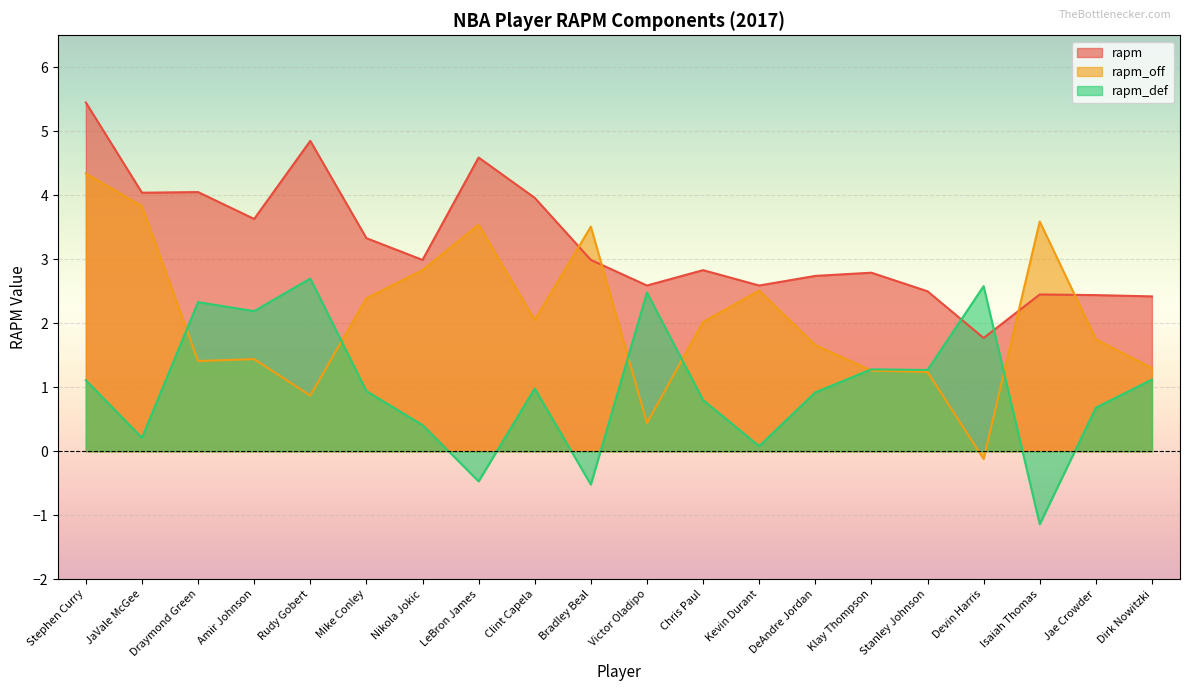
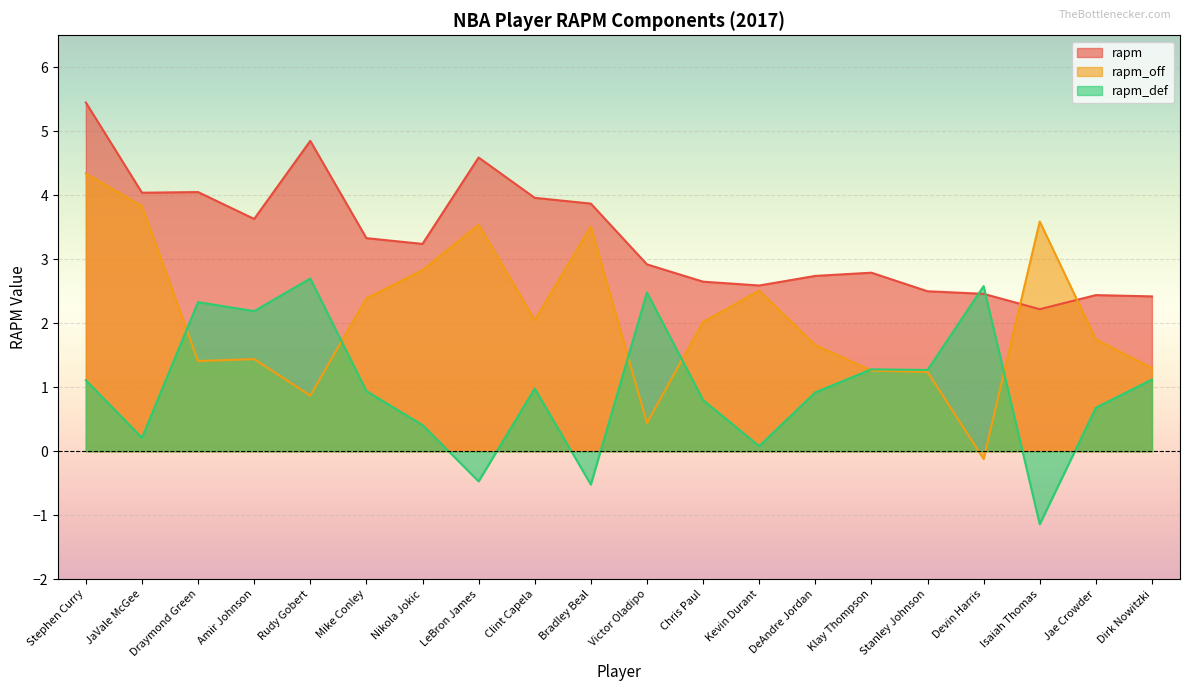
  {
    "rapm": {
      "Stephen Curry": 5.5,
      "JaVale McGee": 4.0,
      "Draymond Green": 4.1,
      "Amir Johnson": 3.6,
      "Rudy Gobert": 4.9,
      "Mike Conley": 3.3,
-     "Nikola Jokic": 3.0,
+     "Nikola Jokic": 3.2,
      "LeBron James": 4.6,
      "Clint Capela": 4.0,
-     "Bradley Beal": 3.0,
-     "Victor Oladipo": 2.6,
-     "Chris Paul": 2.8,
+     "Bradley Beal": 3.9,
+     "Victor Oladipo": 2.9,
+     "Chris Paul": 2.7,
      "Kevin Durant": 2.6,
      "DeAndre Jordan": 2.7,
      "Klay Thompson": 2.8,
      "Stanley Johnson": 2.5,
-     "Devin Harris": 1.8,
-     "Isaiah Thomas": 2.5,
+     "Devin Harris": 2.5,
+     "Isaiah Thomas": 2.2,
      "Jae Crowder": 2.4,
      "Dirk Nowitzki": 2.4
    }
  }
